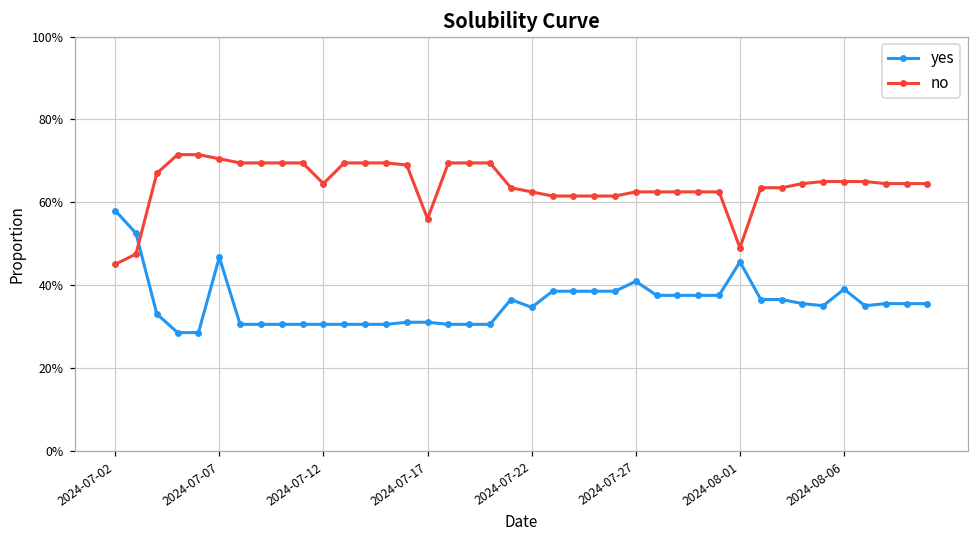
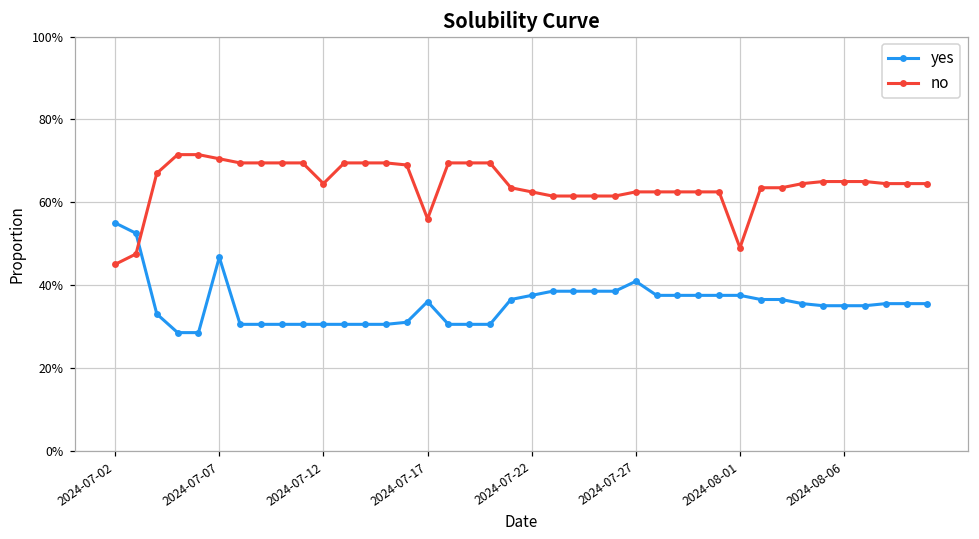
  {
    "yes": {
-     "2024-07-02": "58%",
+     "2024-07-02": "55%",
      "2024-07-07": "47%",
      "2024-07-12": "31%",
-     "2024-07-17": "31%",
-     "2024-07-22": "35%",
+     "2024-07-17": "36%",
+     "2024-07-22": "38%",
      "2024-07-27": "41%",
-     "2024-08-01": "46%",
-     "2024-08-06": "39%"
+     "2024-08-01": "38%",
+     "2024-08-06": "35%"
    },
    "no": {
      "2024-07-02": "45%",
      "2024-07-07": "71%",
      "2024-07-12": "65%",
      "2024-07-17": "56%",
      "2024-07-22": "63%",
      "2024-07-27": "63%",
      "2024-08-01": "49%",
      "2024-08-06": "65%"
    }
  }
